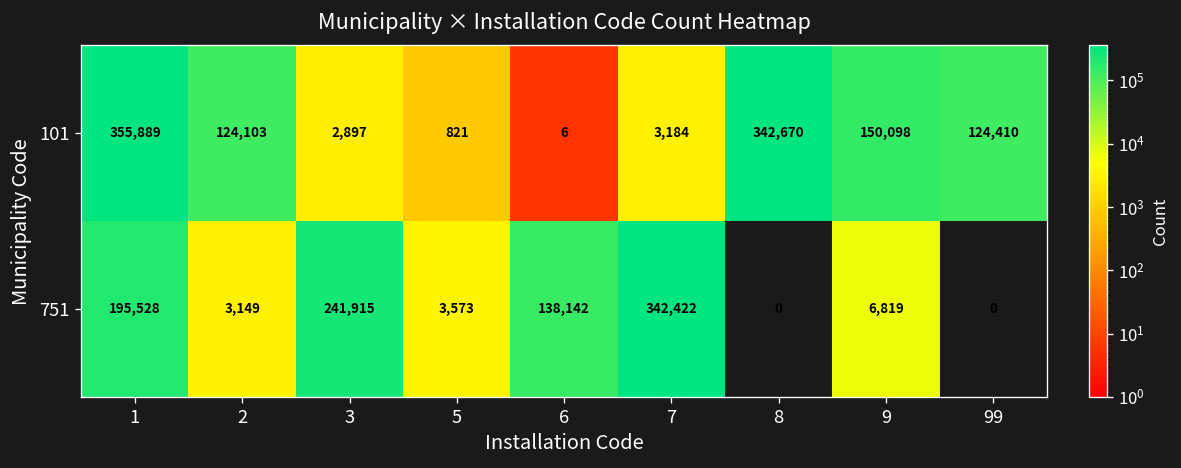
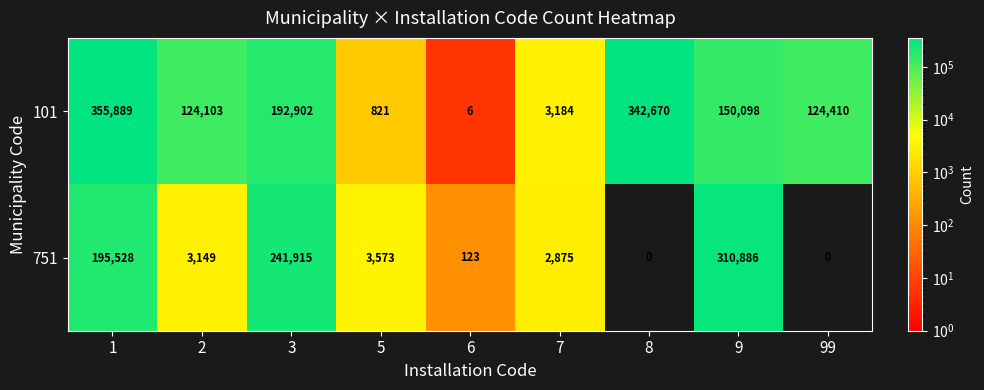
  {
    "101": {
      "1": "355,889",
      "2": "124,103",
-     "3": "2,897",
+     "3": "192,902",
      "5": "821",
      "6": "6",
      "7": "3,184",
      "8": "342,670",
      "9": "150,098",
      "99": "124,410"
    },
    "751": {
      "1": "195,528",
      "2": "3,149",
      "3": "241,915",
      "5": "3,573",
-     "6": "138,142",
-     "7": "342,422",
-     "9": "6,819"
+     "6": "123",
+     "7": "2,875",
+     "9": "310,886"
    }
  }
